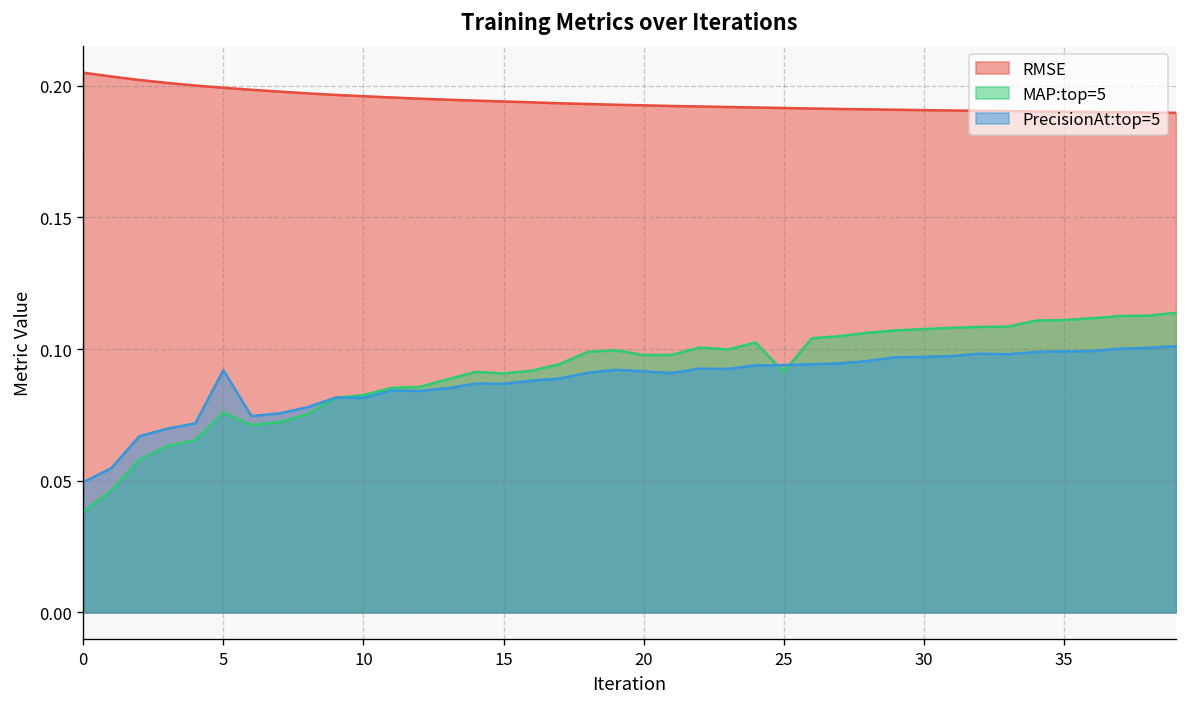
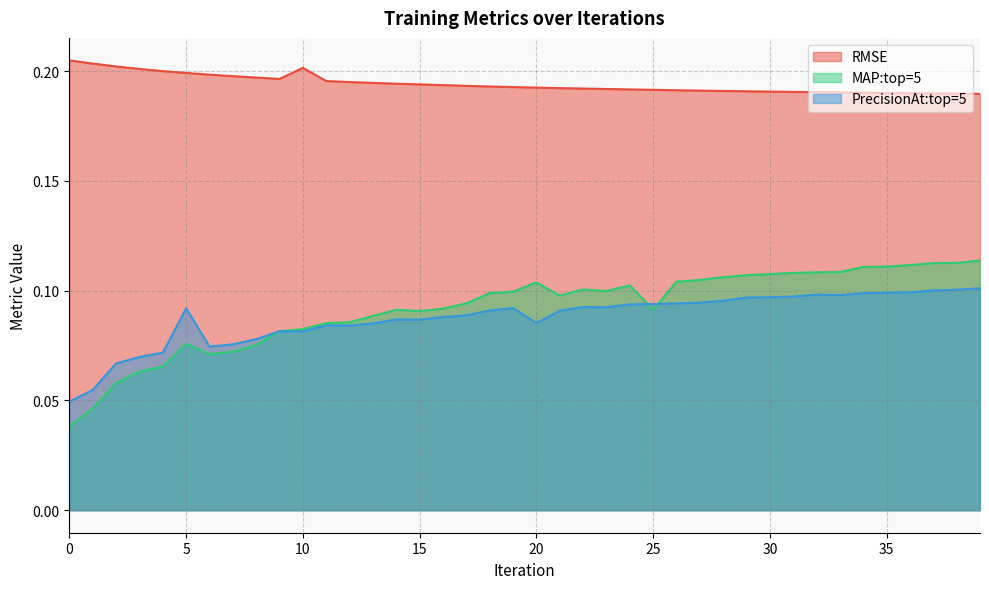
  {
    "RMSE": {
      "0": 0.205,
      "5": 0.199,
-     "10": 0.196,
+     "10": 0.201,
      "15": 0.194,
      "20": 0.192,
      "25": 0.191,
      "30": 0.191
    },
    "MAP:top=5": {
      "0": 0.038,
      "5": 0.076,
      "15": 0.091,
-     "20": 0.098,
+     "20": 0.104,
      "25": 0.091,
      "30": 0.108,
      "35": 0.111
    },
    "PrecisionAt:top=5": {
      "0": 0.049,
      "5": 0.092,
      "15": 0.087,
-     "20": 0.092,
+     "20": 0.085,
      "25": 0.094,
      "30": 0.097,
      "35": 0.099
    }
  }
